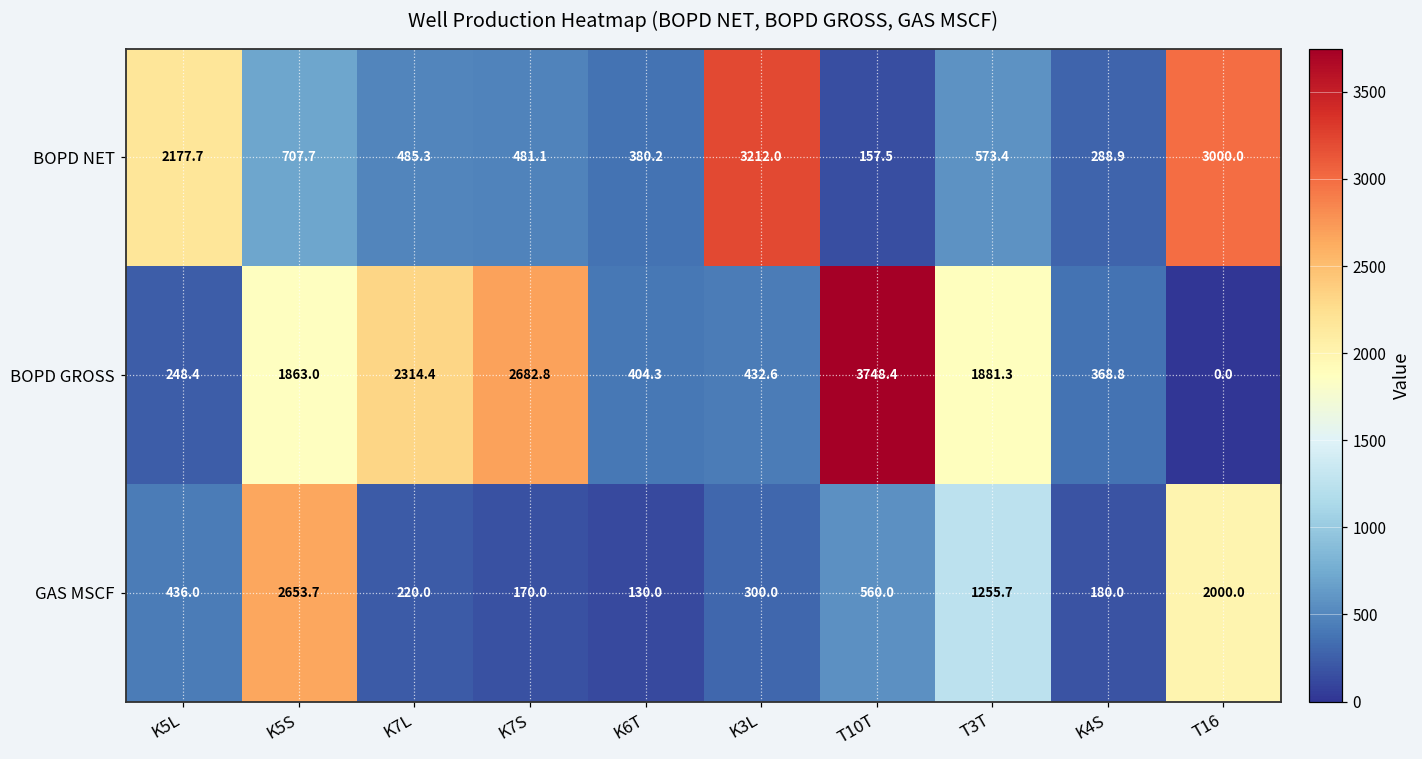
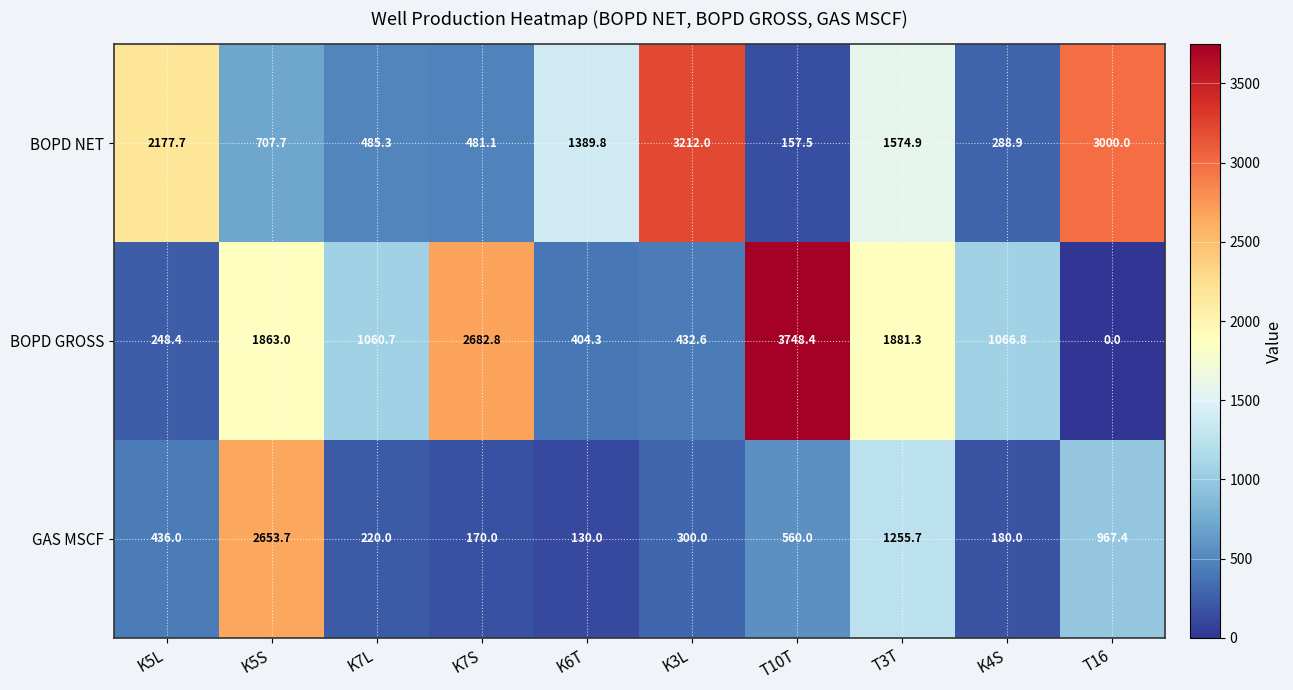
  {
    "BOPD NET": {
      "K5L": 2177.7,
      "K5S": 707.7,
      "K7L": 485.3,
      "K7S": 481.1,
-     "K6T": 380.2,
+     "K6T": 1389.8,
      "K3L": 3212.0,
      "T10T": 157.5,
-     "T3T": 573.4,
+     "T3T": 1574.9,
      "K4S": 288.9,
      "T16": 3000.0
    },
    "BOPD GROSS": {
      "K5L": 248.4,
      "K5S": 1863.0,
-     "K7L": 2314.4,
+     "K7L": 1060.7,
      "K7S": 2682.8,
      "K6T": 404.3,
      "K3L": 432.6,
      "T10T": 3748.4,
      "T3T": 1881.3,
-     "K4S": 368.8,
+     "K4S": 1066.8,
      "T16": 0.0
    },
    "GAS MSCF": {
      "K5L": 436.0,
      "K5S": 2653.7,
      "K7L": 220.0,
      "K7S": 170.0,
      "K6T": 130.0,
      "K3L": 300.0,
      "T10T": 560.0,
      "T3T": 1255.7,
      "K4S": 180.0,
-     "T16": 2000.0
+     "T16": 967.4
    }
  }
